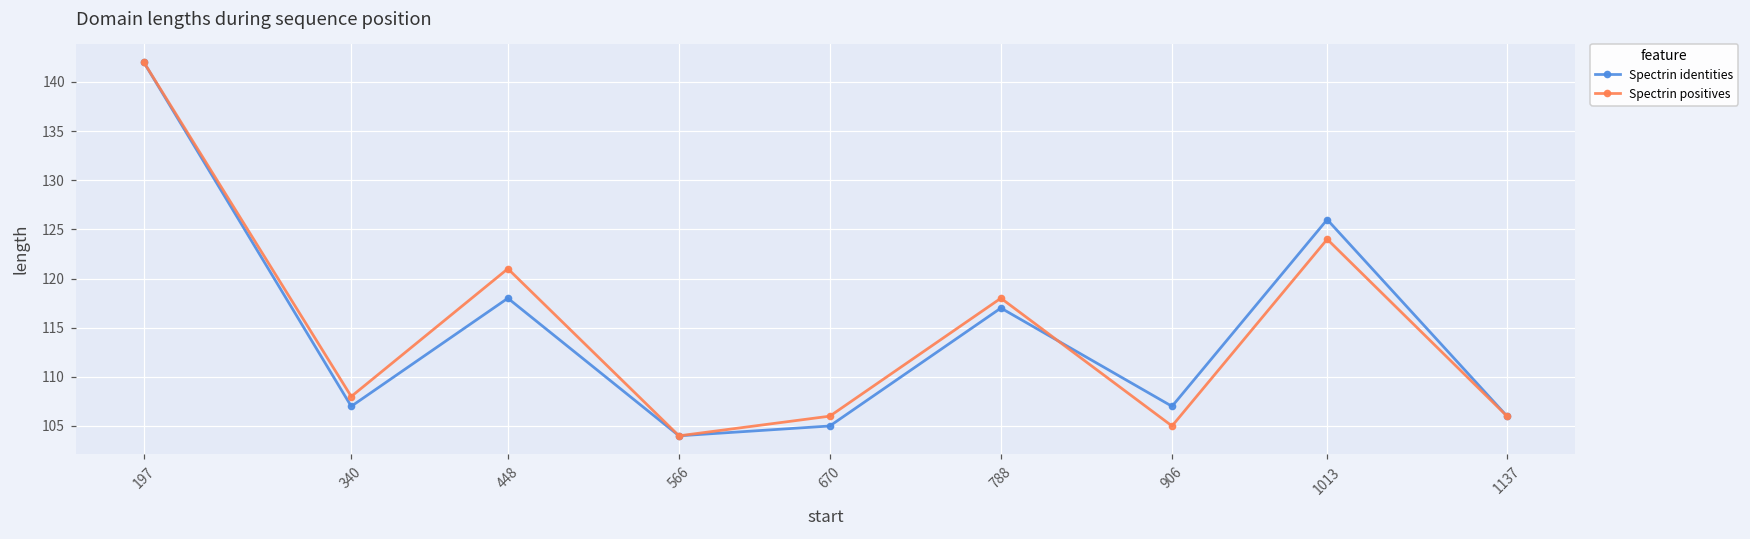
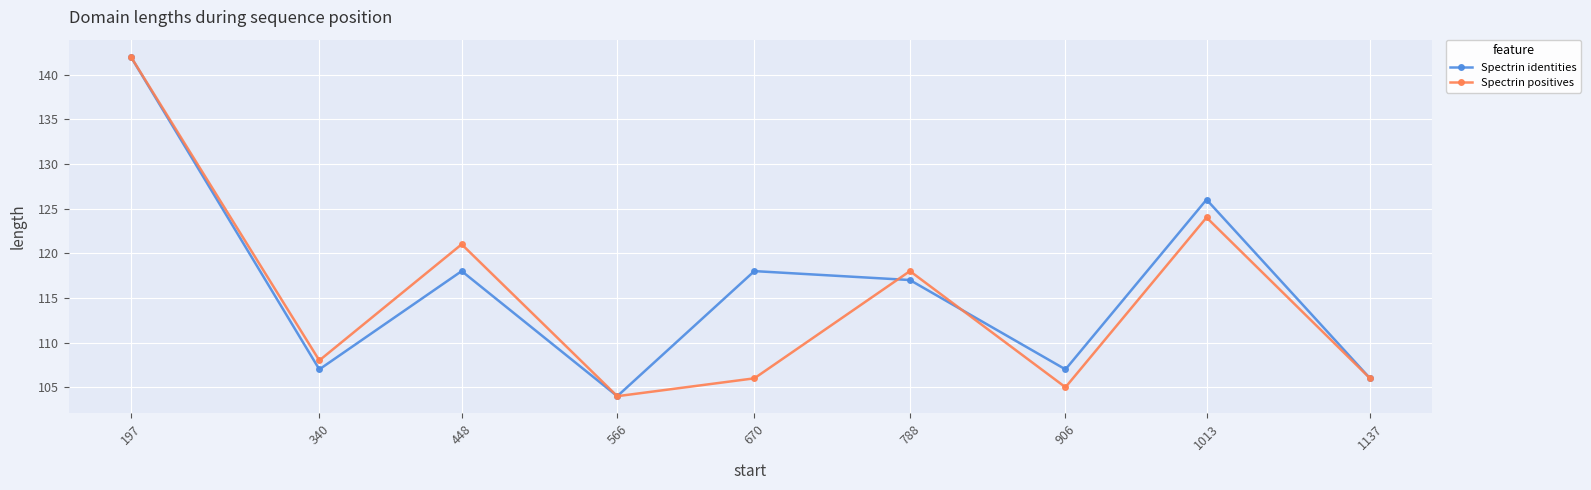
  {
    "Spectrin identities": {
      "340": 107,
      "448": 118,
-     "670": 105,
+     "670": 118,
      "788": 117,
      "906": 107,
      "1013": 126
    },
    "Spectrin positives": {
      "340": 108,
      "448": 121,
      "670": 106,
      "788": 118,
      "906": 105,
      "1013": 124
    }
  }
